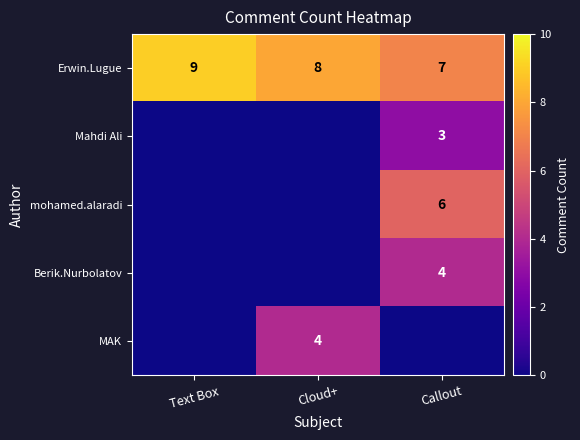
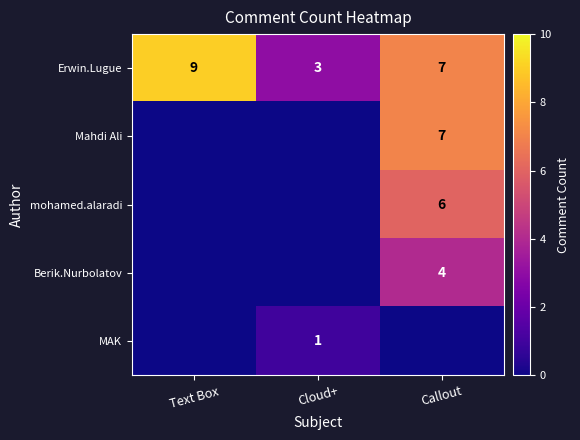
  {
    "Erwin.Lugue": {
      "Text Box": 9,
-     "Cloud+": 8,
+     "Cloud+": 3,
      "Callout": 7
    },
    "Mahdi Ali": {
-     "Callout": 3
+     "Callout": 7
    },
    "mohamed.alaradi": {
      "Callout": 6
    },
    "Berik.Nurbolatov": {
      "Callout": 4
    },
    "MAK": {
-     "Cloud+": 4
+     "Cloud+": 1
    }
  }
